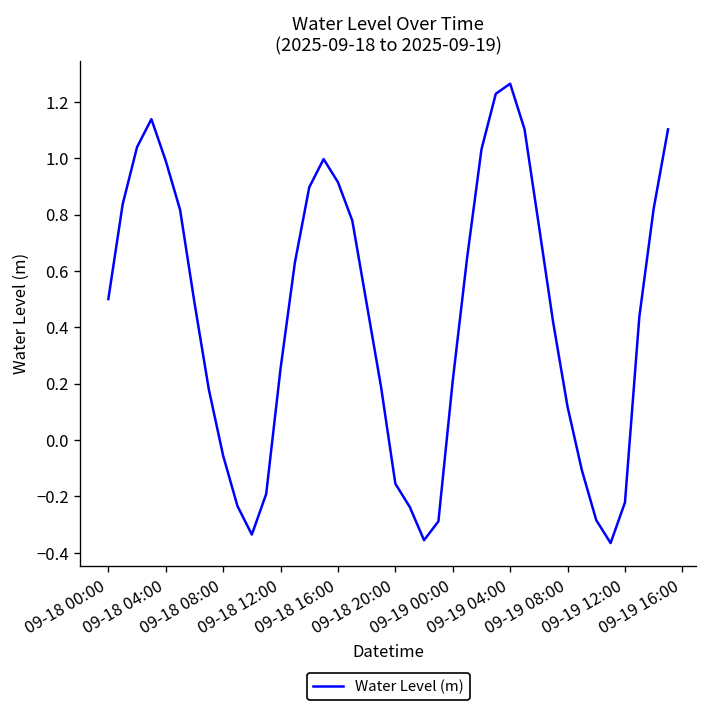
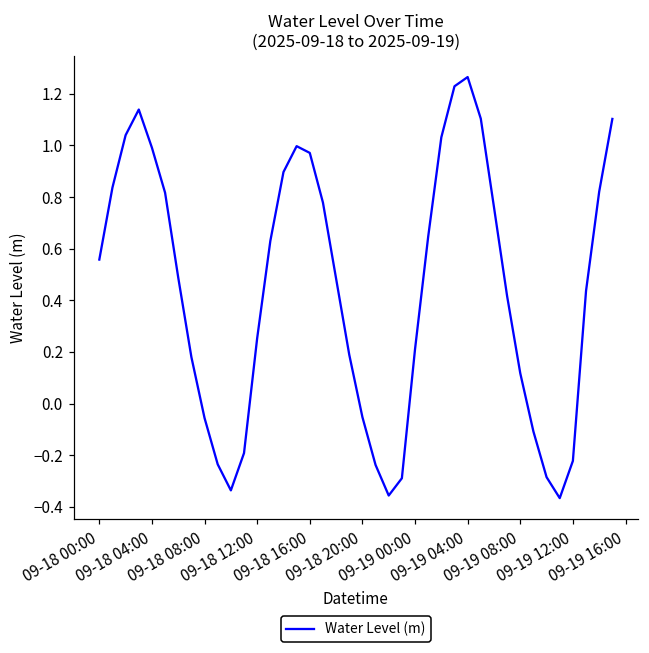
  {
-   "09-18 00:00": 0.50,
+   "09-18 00:00": 0.56,
    "09-18 04:00": 0.99,
    "09-18 08:00": -0.06,
    "09-18 12:00": 0.25,
-   "09-18 16:00": 0.91,
-   "09-18 20:00": -0.16,
+   "09-18 16:00": 0.97,
+   "09-18 20:00": -0.05,
    "09-19 00:00": 0.21,
    "09-19 04:00": 1.26,
    "09-19 08:00": 0.12,
    "09-19 12:00": -0.22
  }
